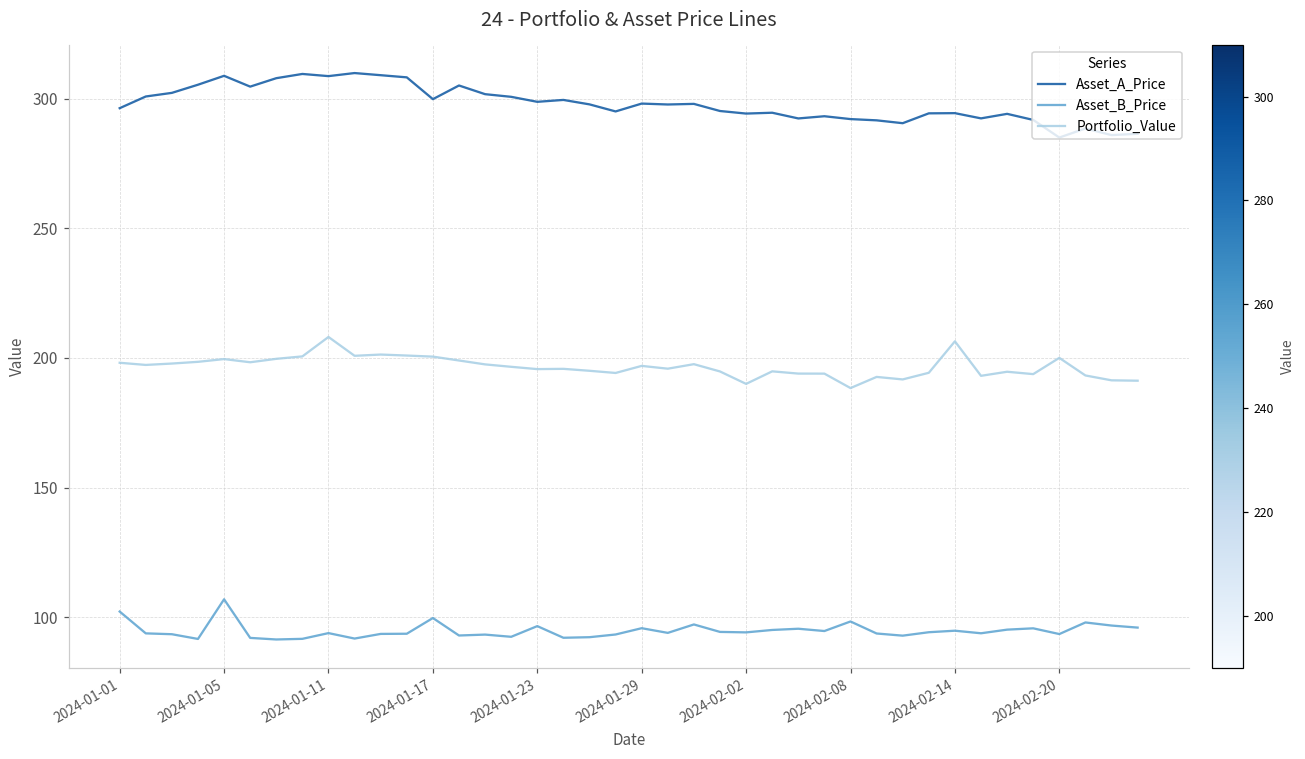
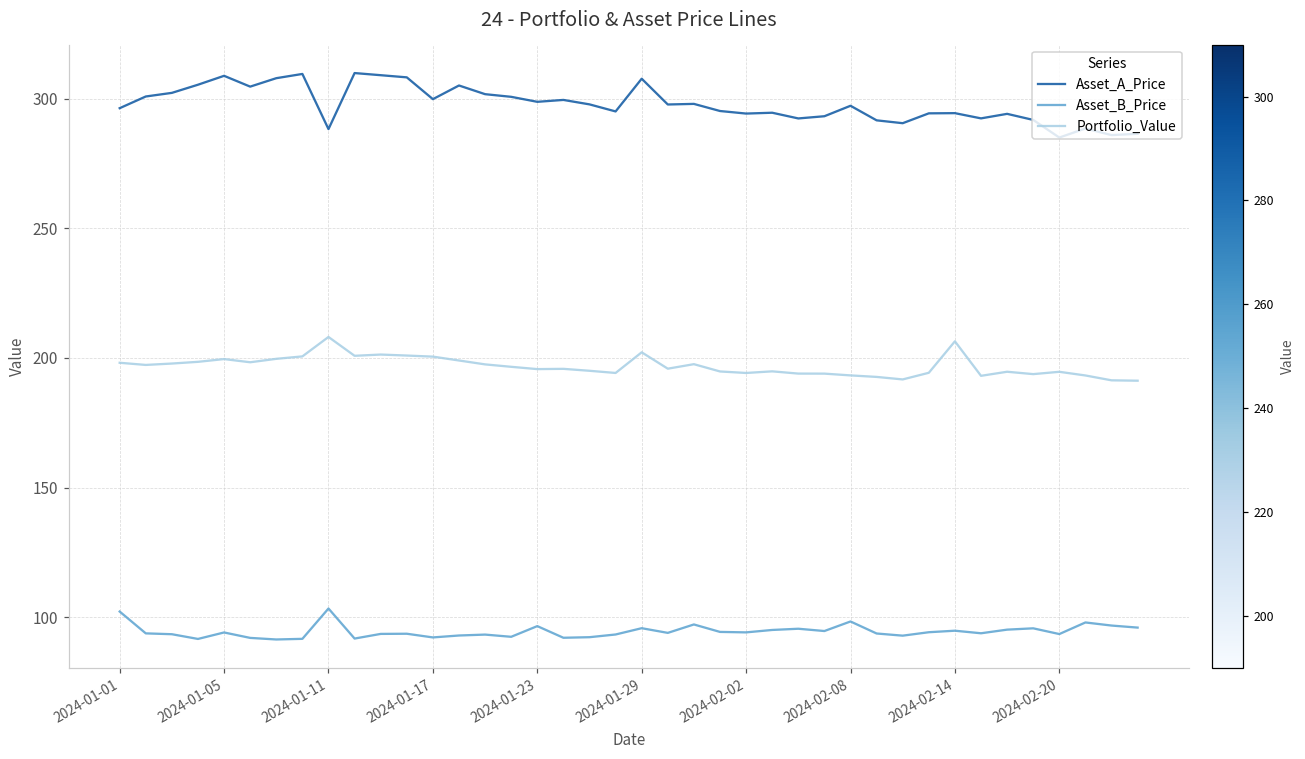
  {
    "Asset_A_Price": {
      "2024-01-01": 296,
      "2024-01-05": 309,
-     "2024-01-11": 309,
+     "2024-01-11": 288,
      "2024-01-17": 300,
      "2024-01-23": 299,
-     "2024-01-29": 298,
+     "2024-01-29": 308,
      "2024-02-02": 294,
-     "2024-02-08": 292,
+     "2024-02-08": 297,
      "2024-02-14": 294
    },
    "Asset_B_Price": {
      "2024-01-01": 102,
-     "2024-01-05": 107,
-     "2024-01-11": 94,
-     "2024-01-17": 100,
+     "2024-01-05": 94,
+     "2024-01-11": 103,
+     "2024-01-17": 92,
      "2024-01-23": 97,
      "2024-01-29": 96,
      "2024-02-02": 94,
      "2024-02-08": 98,
      "2024-02-14": 95,
      "2024-02-20": 93
    },
    "Portfolio_Value": {
      "2024-01-01": 198,
      "2024-01-05": 200,
      "2024-01-11": 208,
      "2024-01-17": 201,
      "2024-01-23": 196,
-     "2024-01-29": 197,
-     "2024-02-02": 190,
-     "2024-02-08": 188,
+     "2024-01-29": 202,
+     "2024-02-02": 194,
+     "2024-02-08": 193,
      "2024-02-14": 206,
-     "2024-02-20": 200
+     "2024-02-20": 195
    }
  }
